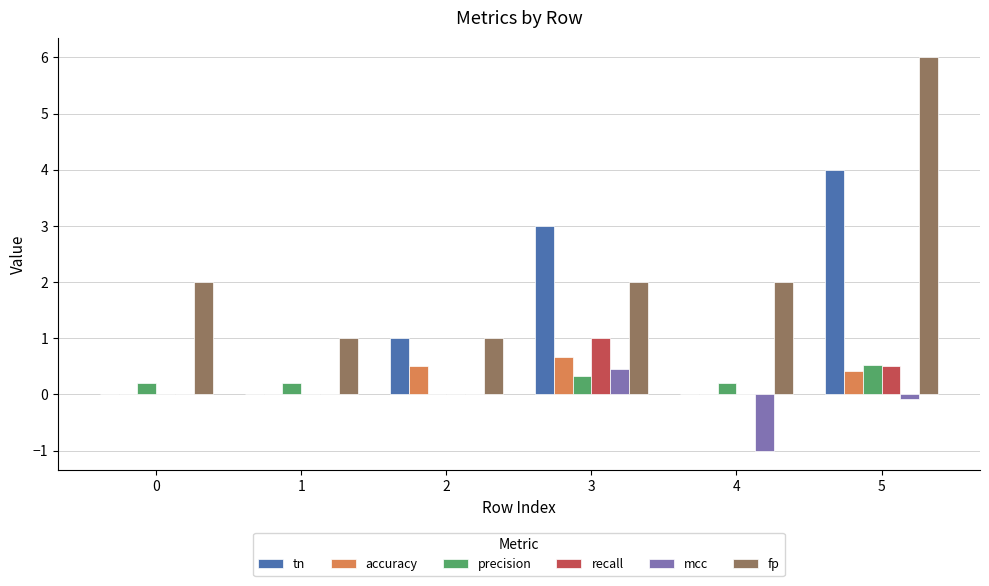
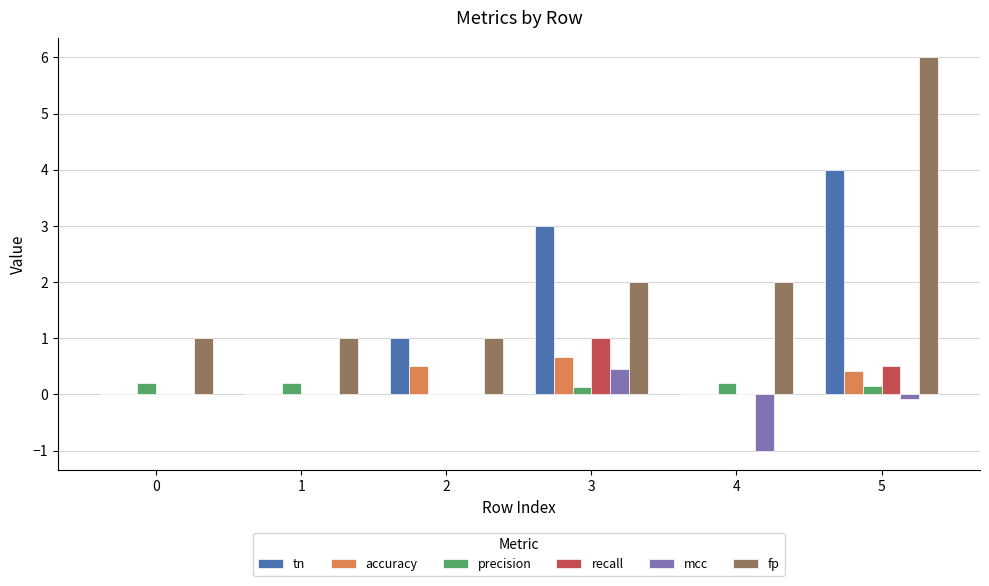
  {
    "precision": {
      "0": 0.2,
      "1": 0.2,
      "2": 0.0,
-     "3": 0.3,
+     "3": 0.1,
      "4": 0.2,
-     "5": 0.5
+     "5": 0.1
    },
    "fp": {
-     "0": 2,
+     "0": 1,
      "1": 1,
      "2": 1,
      "3": 2,
      "4": 2,
      "5": 6
    }
  }
